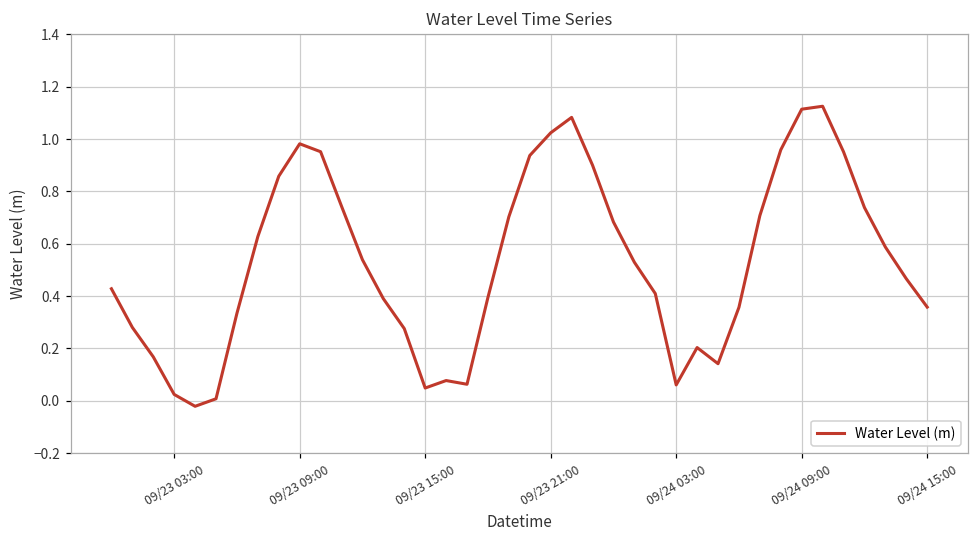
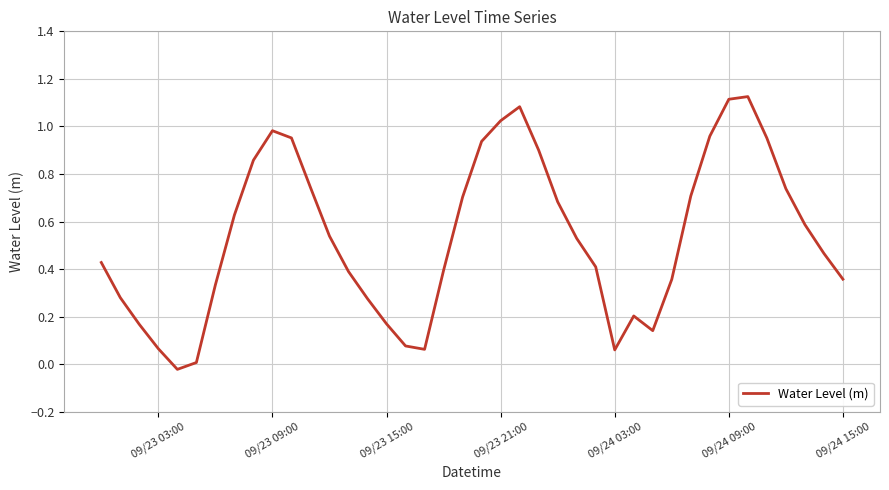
  {
-   "09/23 03:00": 0.02,
+   "09/23 03:00": 0.07,
    "09/23 09:00": 0.98,
-   "09/23 15:00": 0.05,
+   "09/23 15:00": 0.17,
    "09/23 21:00": 1.02,
    "09/24 03:00": 0.06,
    "09/24 09:00": 1.11,
    "09/24 15:00": 0.36
  }
